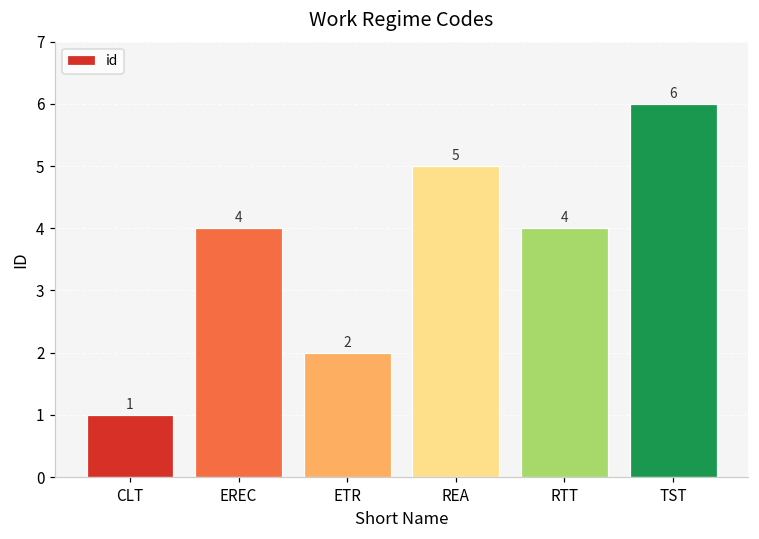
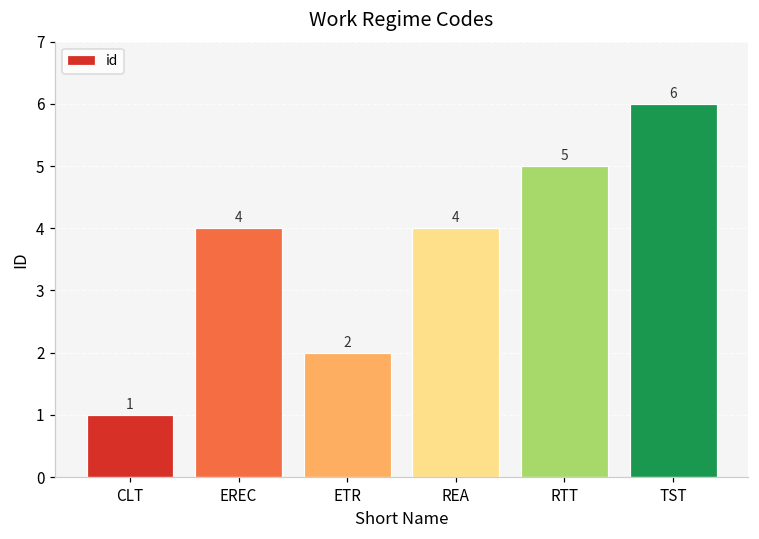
  {
    "CLT": 1,
    "EREC": 4,
    "ETR": 2,
-   "REA": 5,
-   "RTT": 4,
+   "REA": 4,
+   "RTT": 5,
    "TST": 6
  }
